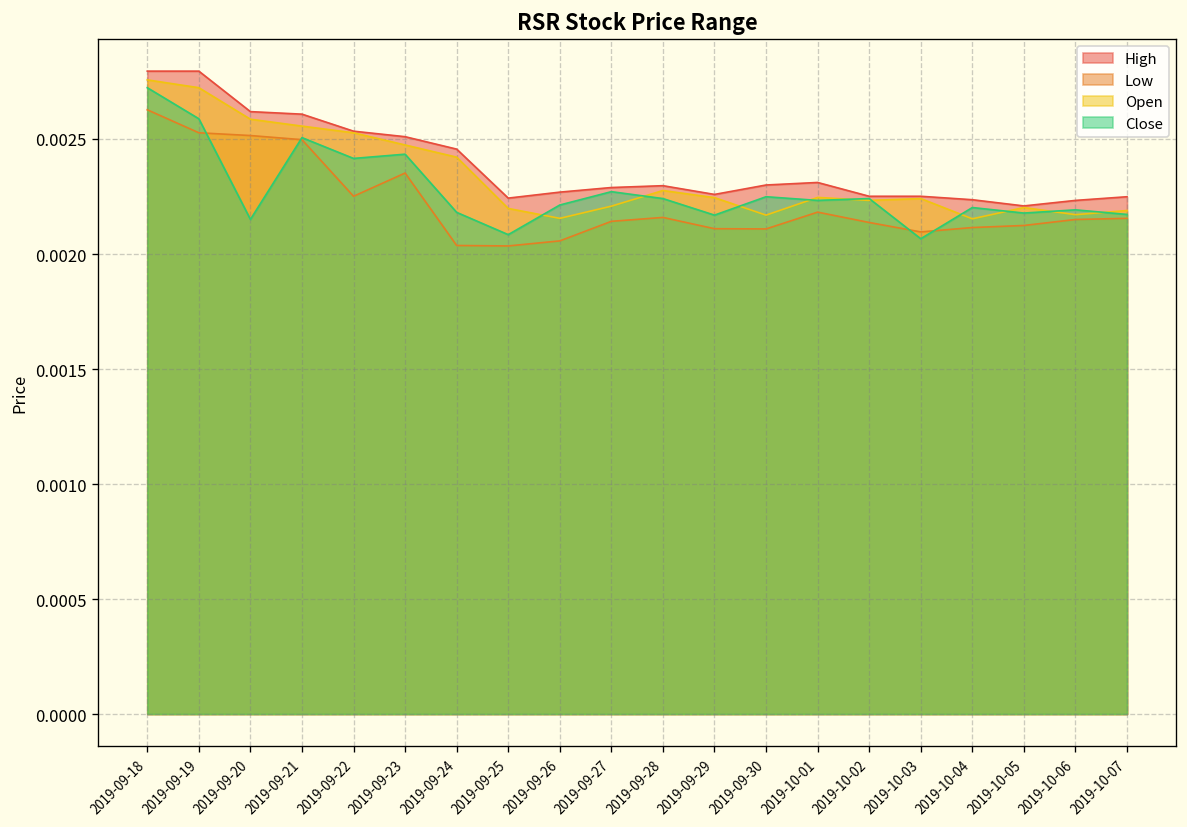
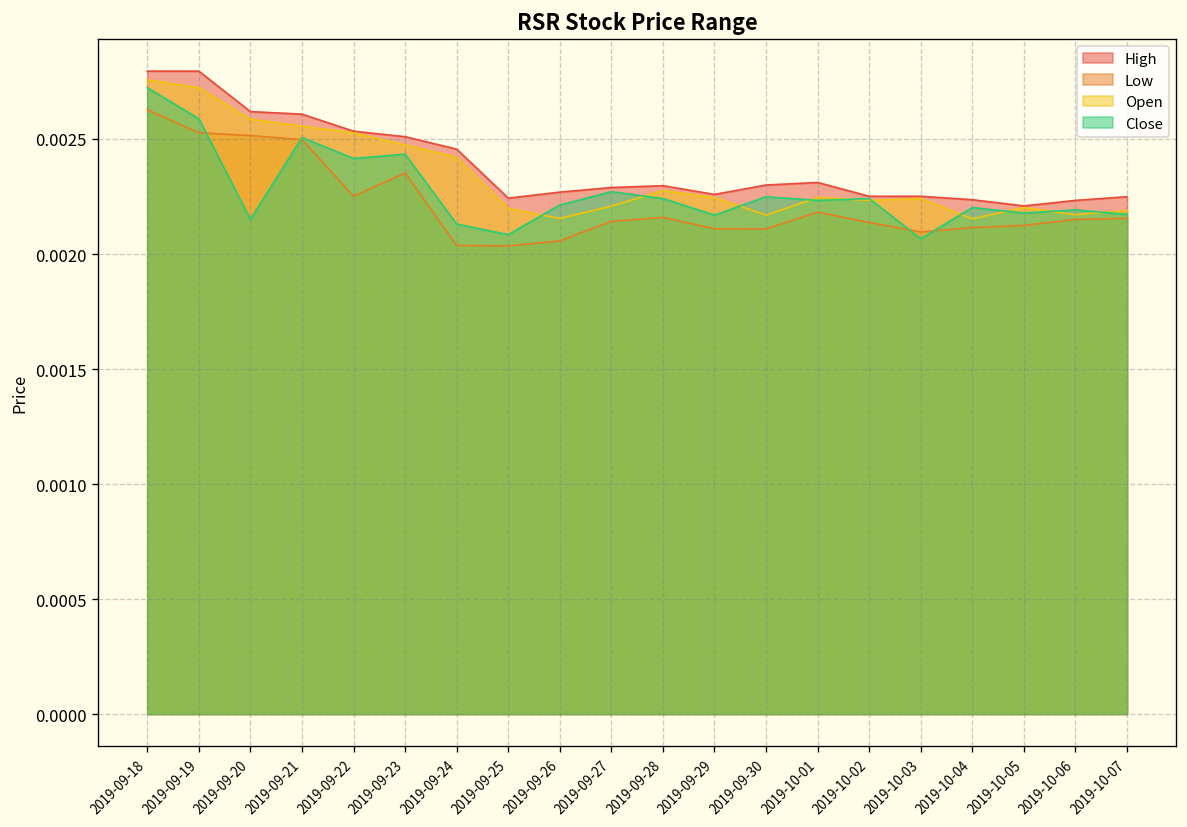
  {
    "Close": {
      "2019-09-18": 0.00272,
      "2019-09-19": 0.00259,
      "2019-09-20": 0.00215,
      "2019-09-22": 0.00242,
      "2019-09-23": 0.00243,
-     "2019-09-24": 0.00218,
+     "2019-09-24": 0.00213,
      "2019-09-25": 0.00208,
      "2019-09-26": 0.00221,
      "2019-09-27": 0.00227,
      "2019-09-28": 0.00224,
      "2019-09-29": 0.00217,
      "2019-09-30": 0.00225,
      "2019-10-03": 0.00207,
      "2019-10-04": 0.00220,
      "2019-10-05": 0.00218,
      "2019-10-06": 0.00219,
      "2019-10-07": 0.00217
    }
  }
